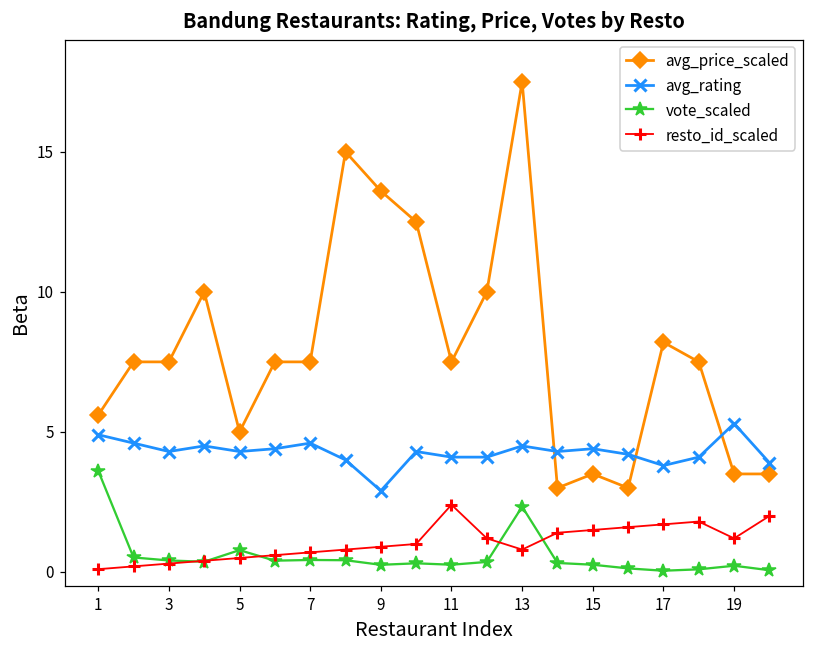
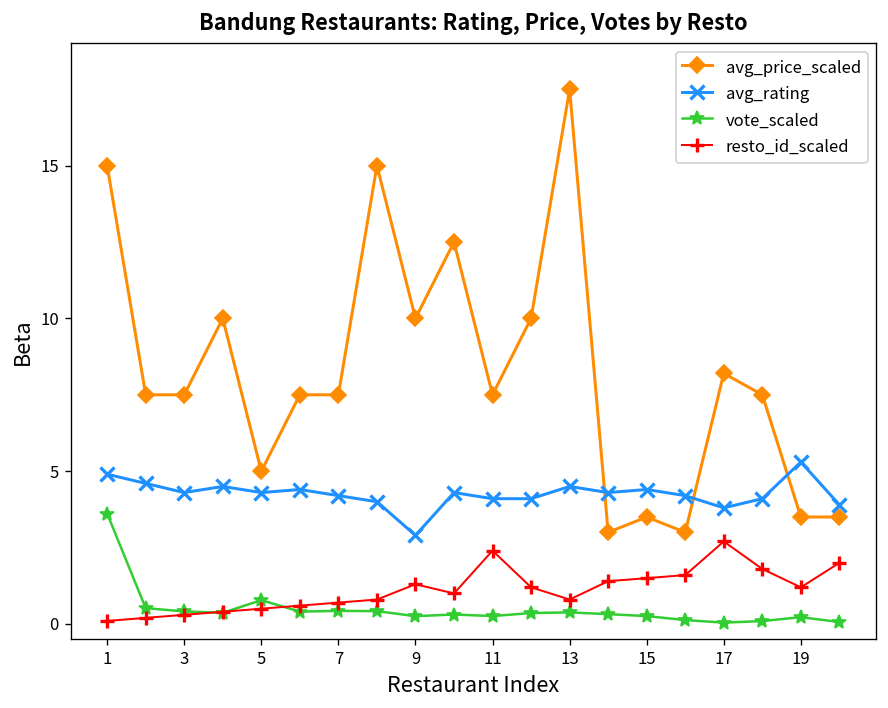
  {
    "avg_price_scaled": {
-     "1": 5.6,
+     "1": 15.0,
      "3": 7.5,
      "5": 5.0,
      "7": 7.5,
-     "9": 13.6,
+     "9": 10.0,
      "11": 7.5,
      "13": 17.5,
      "15": 3.5,
      "17": 8.2,
      "19": 3.5
    },
    "avg_rating": {
      "1": 4.9,
      "3": 4.3,
      "5": 4.3,
-     "7": 4.6,
+     "7": 4.2,
      "9": 2.9,
      "11": 4.1,
      "13": 4.5,
      "15": 4.4,
      "17": 3.8,
      "19": 5.3
    },
    "vote_scaled": {
      "1": 3.6,
      "3": 0.4,
      "5": 0.8,
      "7": 0.4,
      "9": 0.3,
      "11": 0.3,
-     "13": 2.3,
+     "13": 0.4,
      "15": 0.3,
      "17": 0.0,
      "19": 0.2
    },
    "resto_id_scaled": {
      "1": 0.1,
      "3": 0.3,
      "5": 0.5,
      "7": 0.7,
-     "9": 0.9,
+     "9": 1.3,
      "11": 2.4,
      "13": 0.8,
      "15": 1.5,
-     "17": 1.7,
+     "17": 2.7,
      "19": 1.2
    }
  }
